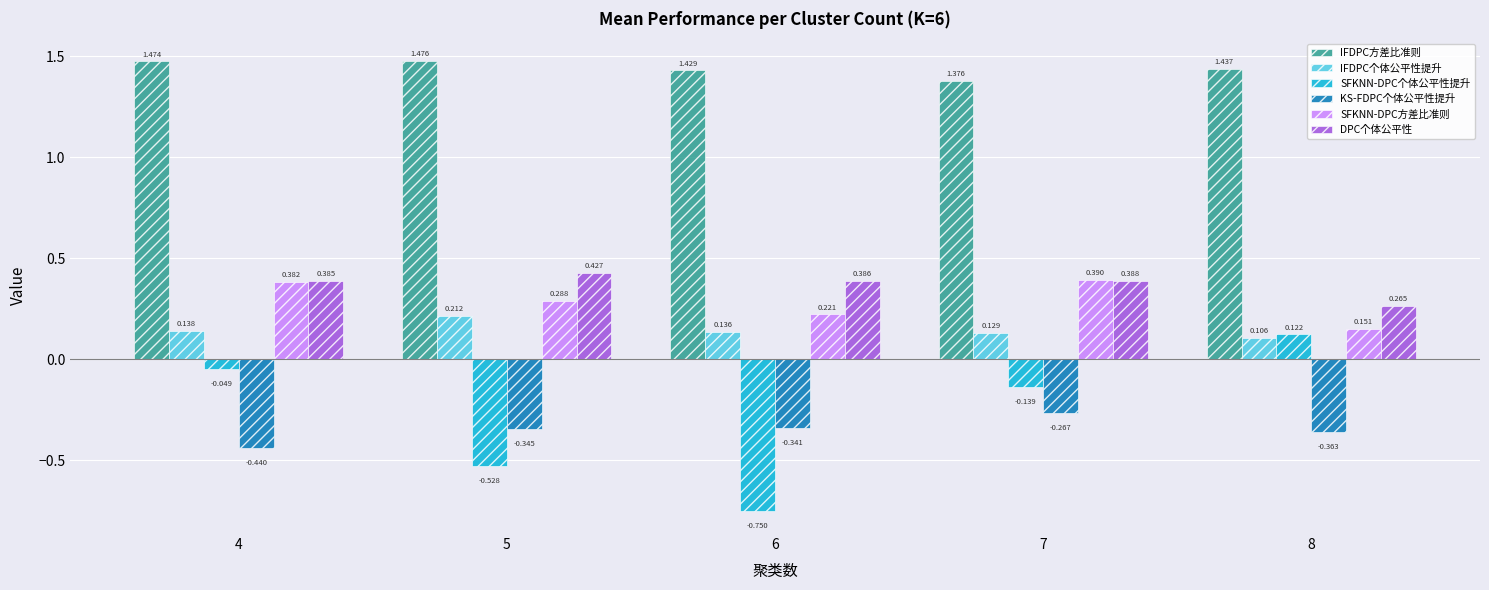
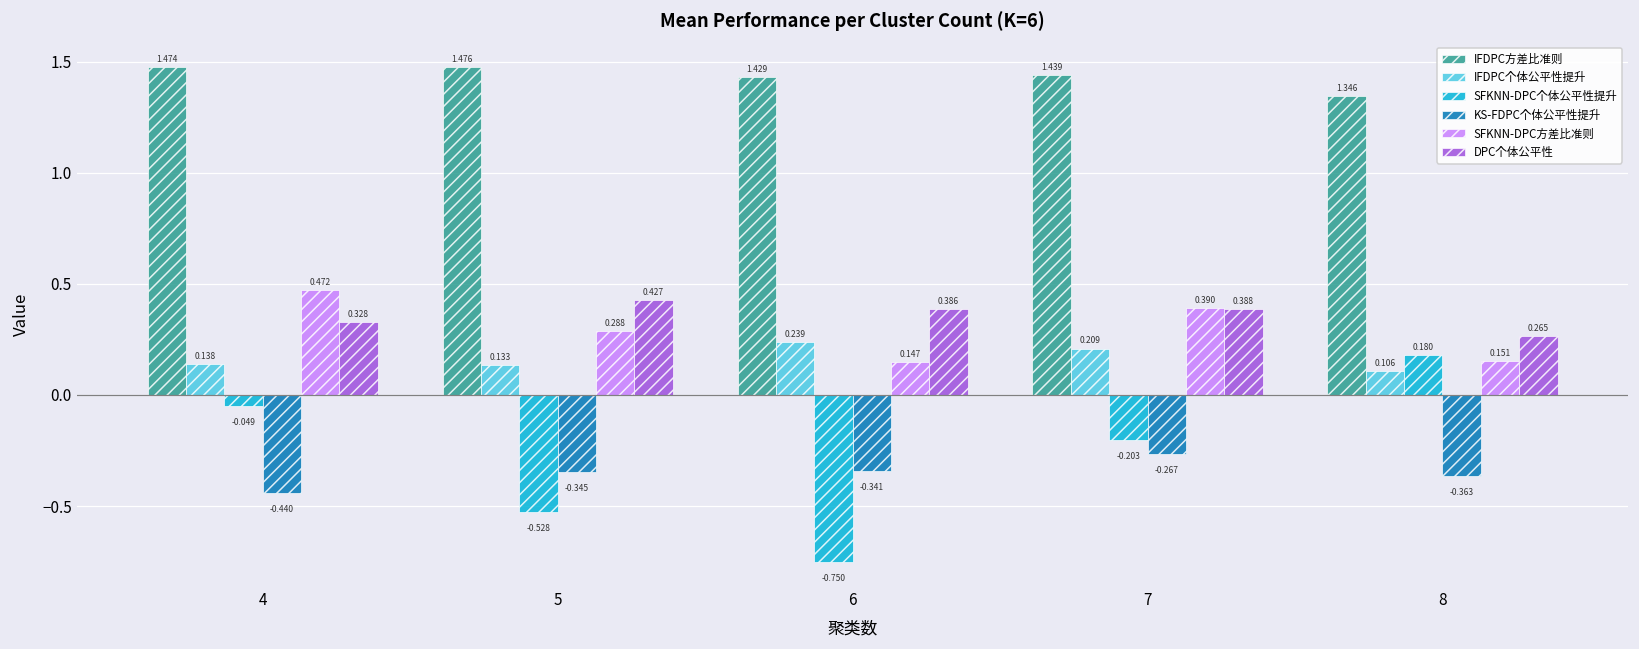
  {
    "IFDPC方差比准则": {
      "4": 1.474,
      "5": 1.476,
      "6": 1.429,
-     "7": 1.376,
-     "8": 1.437
+     "7": 1.439,
+     "8": 1.346
    },
    "IFDPC个体公平性提升": {
      "4": 0.138,
-     "5": 0.212,
-     "6": 0.136,
-     "7": 0.129,
+     "5": 0.133,
+     "6": 0.239,
+     "7": 0.209,
      "8": 0.106
    },
    "SFKNN-DPC个体公平性提升": {
      "4": -0.049,
      "5": -0.528,
      "6": -0.750,
-     "7": -0.139,
-     "8": 0.122
+     "7": -0.203,
+     "8": 0.180
    },
    "KS-FDPC个体公平性提升": {
      "4": -0.440,
      "5": -0.345,
      "6": -0.341,
      "7": -0.267,
      "8": -0.363
    },
    "SFKNN-DPC方差比准则": {
-     "4": 0.382,
+     "4": 0.472,
      "5": 0.288,
-     "6": 0.221,
+     "6": 0.147,
      "7": 0.390,
      "8": 0.151
    },
    "DPC个体公平性": {
-     "4": 0.385,
+     "4": 0.328,
      "5": 0.427,
      "6": 0.386,
      "7": 0.388,
      "8": 0.265
    }
  }
